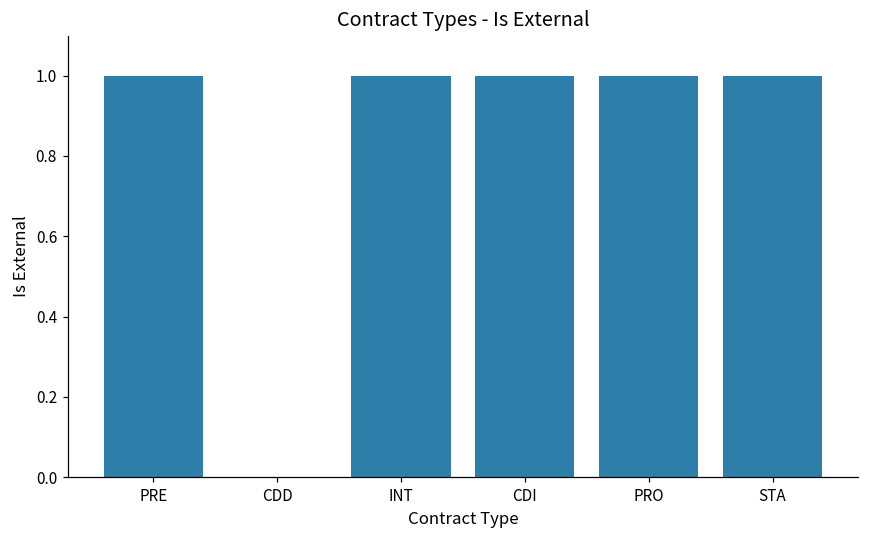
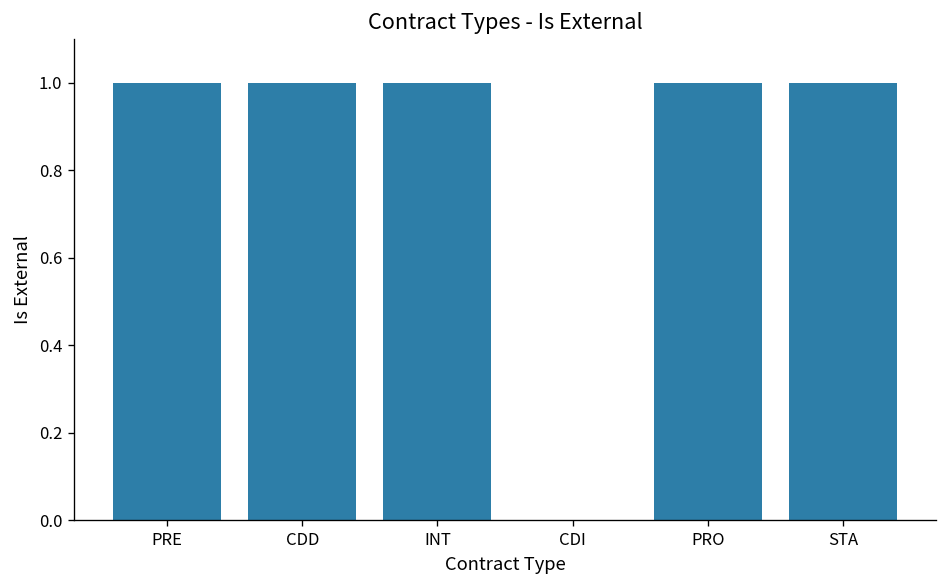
  {
    "PRE": 1,
-   "CDD": 0,
+   "CDD": 1,
    "INT": 1,
-   "CDI": 1,
+   "CDI": 0,
    "PRO": 1,
    "STA": 1
  }
